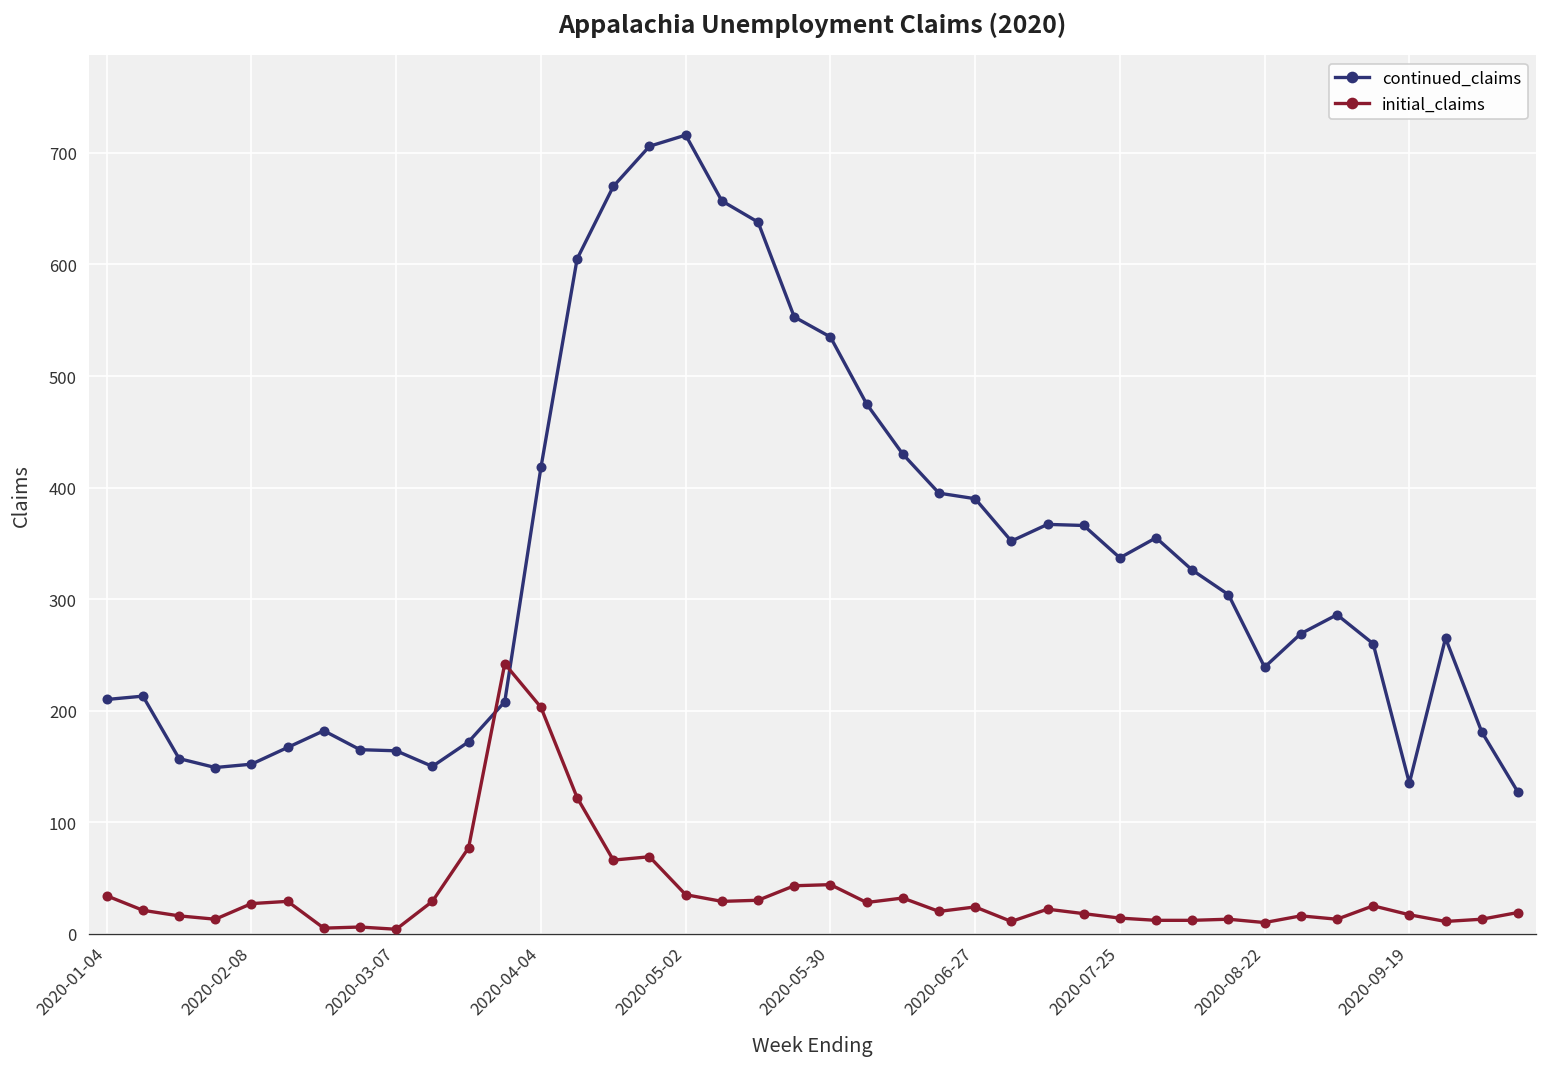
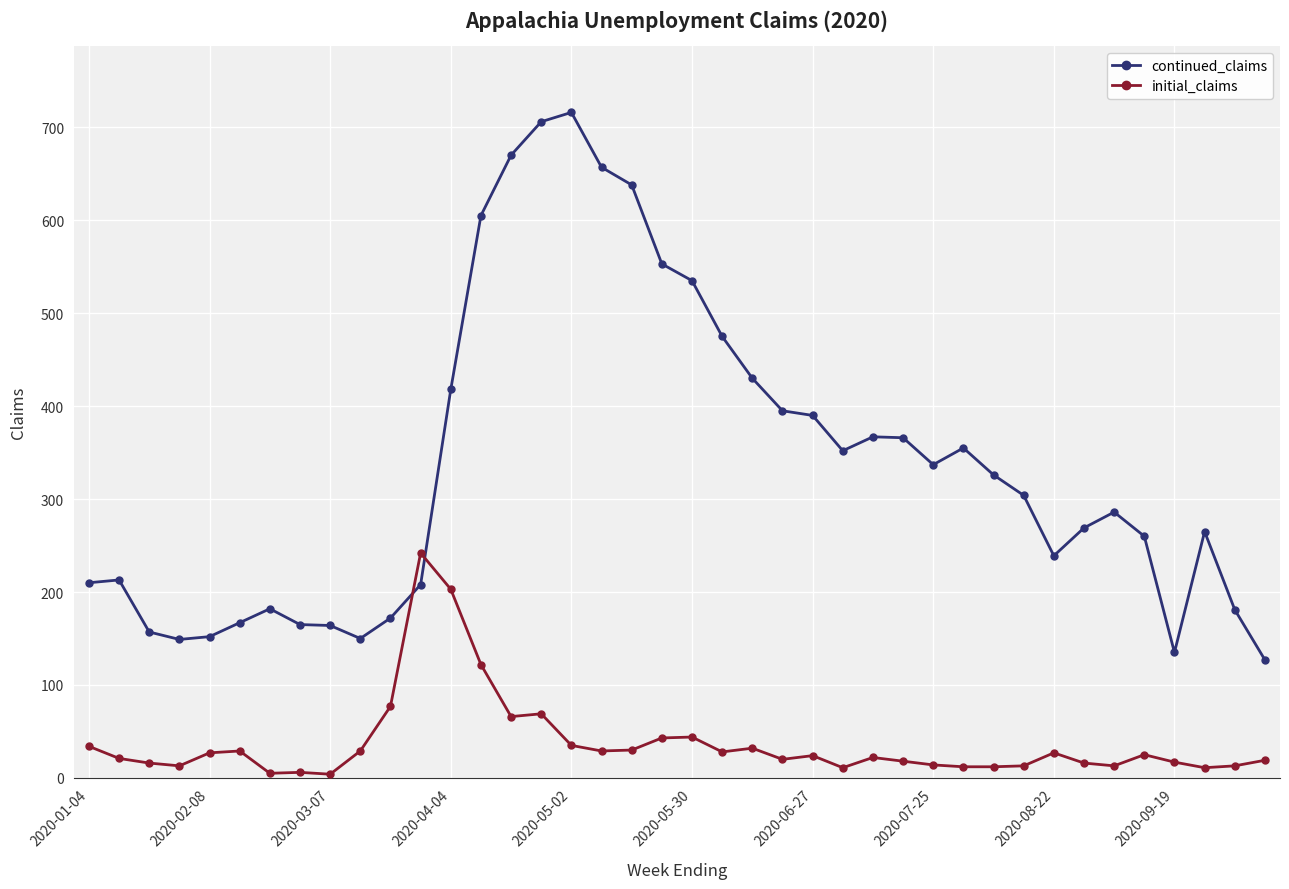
  {
    "continued_claims": {
      "2020-01-04": 210,
      "2020-02-08": 150,
      "2020-03-07": 160,
      "2020-04-04": 420,
      "2020-05-02": 720,
      "2020-05-30": 540,
      "2020-06-27": 390,
      "2020-07-25": 340,
      "2020-08-22": 240,
      "2020-09-19": 140
    },
    "initial_claims": {
      "2020-01-04": 30,
      "2020-02-08": 30,
      "2020-03-07": 0,
      "2020-04-04": 200,
      "2020-05-02": 40,
      "2020-05-30": 40,
      "2020-06-27": 20,
      "2020-07-25": 10,
-     "2020-08-22": 10,
+     "2020-08-22": 30,
      "2020-09-19": 20
    }
  }
